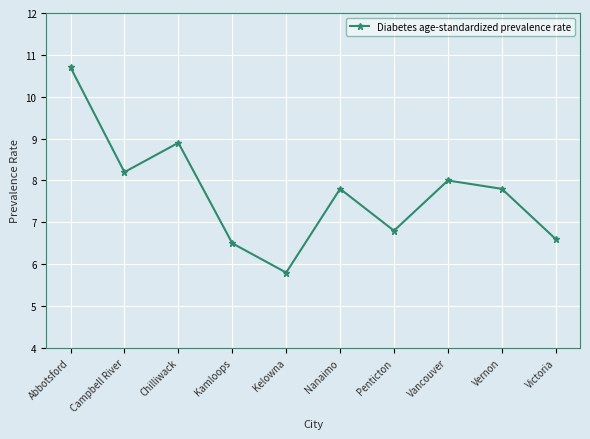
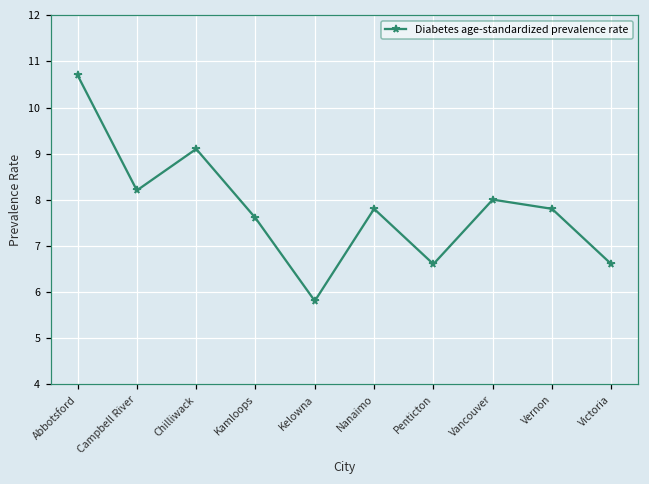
  {
    "Abbotsford": 10.7,
    "Campbell River": 8.2,
-   "Chilliwack": 8.9,
-   "Kamloops": 6.5,
+   "Chilliwack": 9.1,
+   "Kamloops": 7.6,
    "Kelowna": 5.8,
    "Nanaimo": 7.8,
-   "Penticton": 6.8,
+   "Penticton": 6.6,
    "Vancouver": 8.0,
    "Vernon": 7.8,
    "Victoria": 6.6
  }
